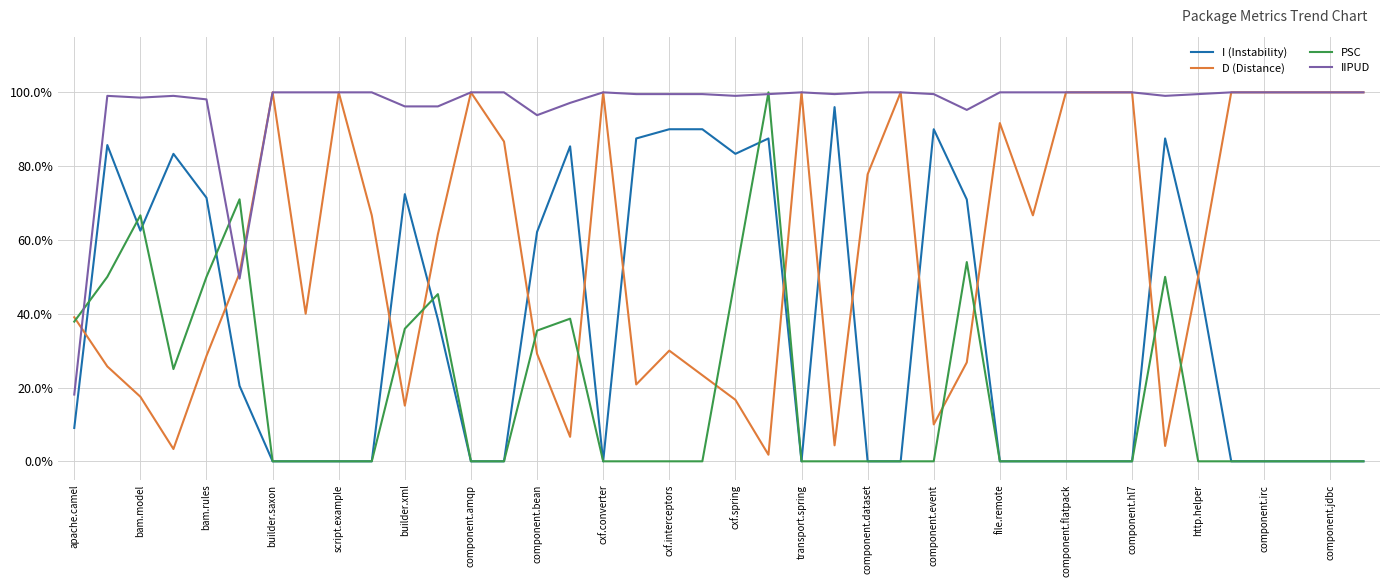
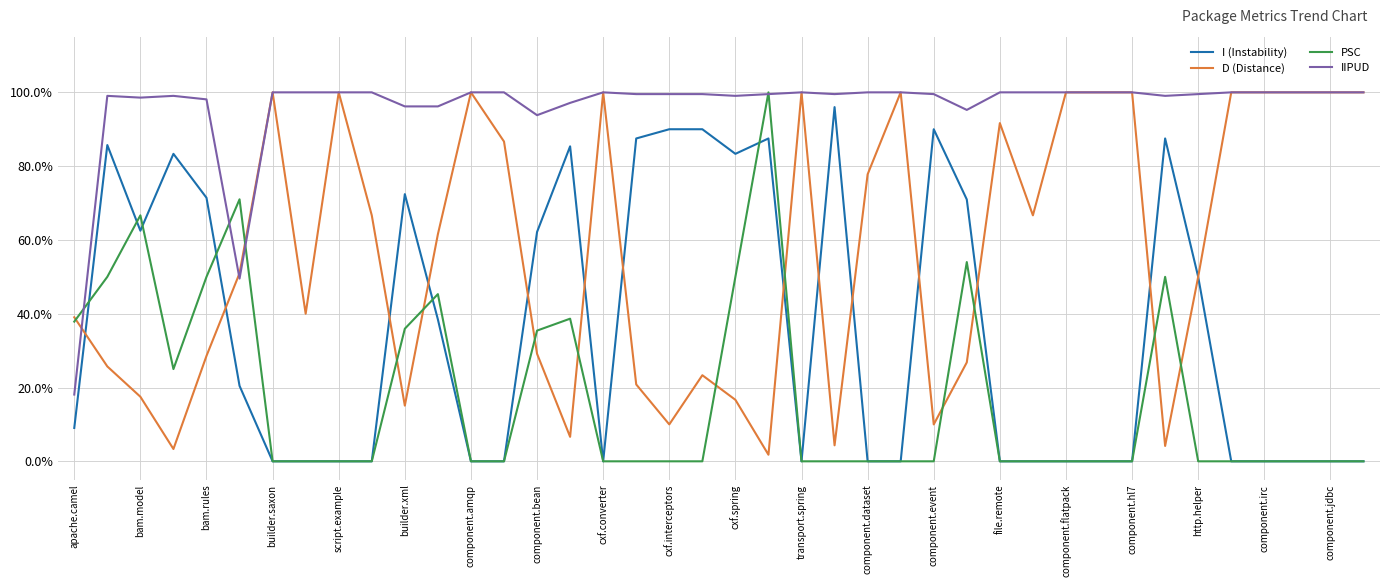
  {
    "I (Instability)": {
      "apache.camel": "9%",
      "bam.model": "63%",
      "bam.rules": "71%",
      "builder.xml": "72%",
      "component.bean": "62%",
      "cxf.interceptors": "90%",
      "cxf.spring": "83%",
      "component.event": "90%"
    },
    "D (Distance)": {
      "apache.camel": "39%",
      "bam.model": "18%",
      "bam.rules": "29%",
      "builder.xml": "15%",
      "component.bean": "29%",
-     "cxf.interceptors": "30%",
+     "cxf.interceptors": "10%",
      "cxf.spring": "17%",
      "component.dataset": "78%",
      "component.event": "10%",
      "file.remote": "92%"
    },
    "PSC": {
      "apache.camel": "38%",
      "bam.model": "67%",
      "bam.rules": "50%",
      "builder.xml": "36%",
      "component.bean": "35%",
      "cxf.interceptors": "0%",
      "cxf.spring": "50%",
      "component.event": "0%",
      "http.helper": "0%"
    },
    "IIPUD": {
      "apache.camel": "18%",
      "bam.model": "99%",
      "bam.rules": "98%",
      "builder.xml": "96%",
      "component.bean": "94%",
      "cxf.interceptors": "100%",
      "cxf.spring": "99%",
      "component.dataset": "100%",
      "component.event": "100%",
      "file.remote": "100%",
      "http.helper": "100%"
    }
  }
